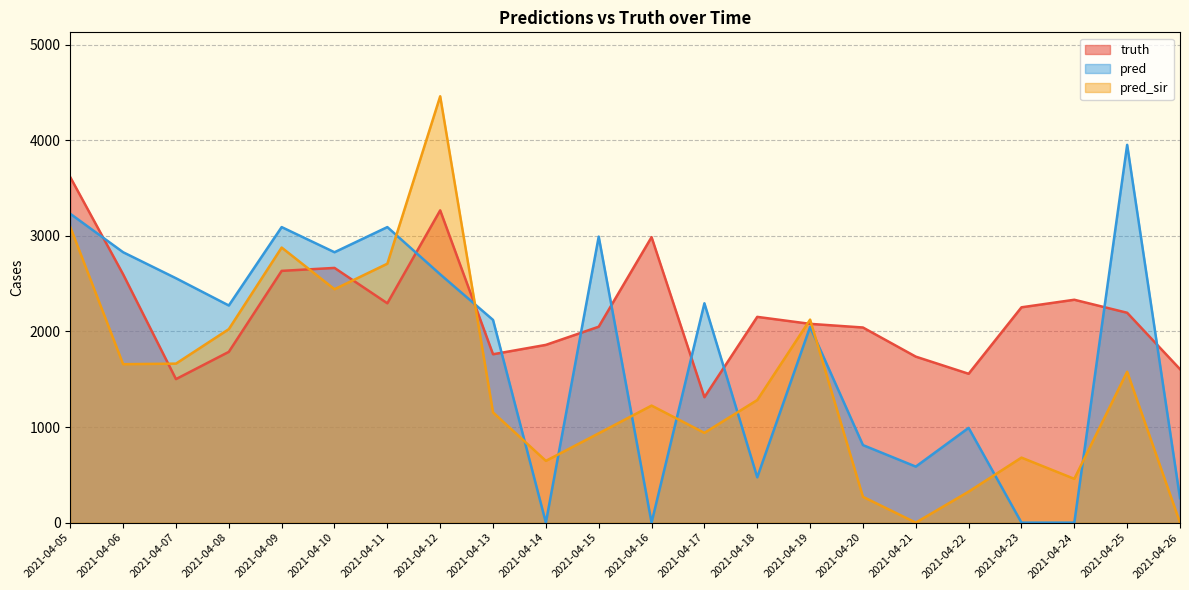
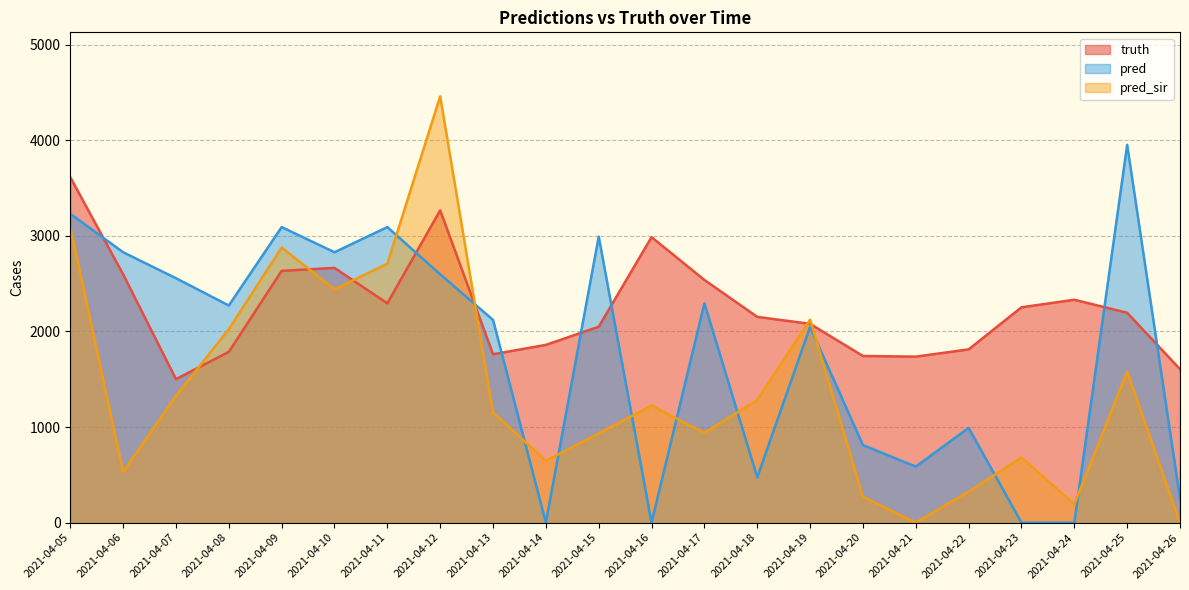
  {
    "truth": {
      "2021-04-05": 3600,
      "2021-04-06": 2600,
      "2021-04-07": 1500,
      "2021-04-08": 1800,
      "2021-04-09": 2600,
      "2021-04-10": 2700,
      "2021-04-11": 2300,
      "2021-04-12": 3300,
      "2021-04-13": 1800,
      "2021-04-14": 1900,
      "2021-04-15": 2000,
      "2021-04-16": 3000,
-     "2021-04-17": 1300,
+     "2021-04-17": 2500,
      "2021-04-18": 2200,
      "2021-04-19": 2100,
-     "2021-04-20": 2000,
+     "2021-04-20": 1700,
      "2021-04-21": 1700,
-     "2021-04-22": 1600,
+     "2021-04-22": 1800,
      "2021-04-23": 2300,
      "2021-04-24": 2300,
      "2021-04-25": 2200,
      "2021-04-26": 1600
    },
    "pred": {
      "2021-04-05": 3200,
      "2021-04-06": 2800,
      "2021-04-07": 2600,
      "2021-04-08": 2300,
      "2021-04-09": 3100,
      "2021-04-10": 2800,
      "2021-04-11": 3100,
      "2021-04-12": 2600,
      "2021-04-13": 2100,
      "2021-04-14": 0,
      "2021-04-15": 3000,
      "2021-04-16": 0,
      "2021-04-17": 2300,
      "2021-04-18": 500,
      "2021-04-19": 2000,
      "2021-04-20": 800,
      "2021-04-21": 600,
      "2021-04-22": 1000,
      "2021-04-23": 0,
      "2021-04-24": 0,
      "2021-04-25": 4000,
      "2021-04-26": 300
    },
    "pred_sir": {
      "2021-04-05": 3100,
-     "2021-04-06": 1700,
-     "2021-04-07": 1700,
+     "2021-04-06": 500,
+     "2021-04-07": 1300,
      "2021-04-08": 2000,
      "2021-04-09": 2900,
      "2021-04-10": 2400,
      "2021-04-11": 2700,
      "2021-04-12": 4500,
      "2021-04-13": 1200,
      "2021-04-14": 600,
      "2021-04-15": 900,
      "2021-04-16": 1200,
      "2021-04-17": 900,
      "2021-04-18": 1300,
      "2021-04-19": 2100,
      "2021-04-20": 300,
      "2021-04-21": 0,
      "2021-04-22": 300,
      "2021-04-23": 700,
-     "2021-04-24": 500,
+     "2021-04-24": 200,
      "2021-04-25": 1600,
      "2021-04-26": 0
    }
  }
